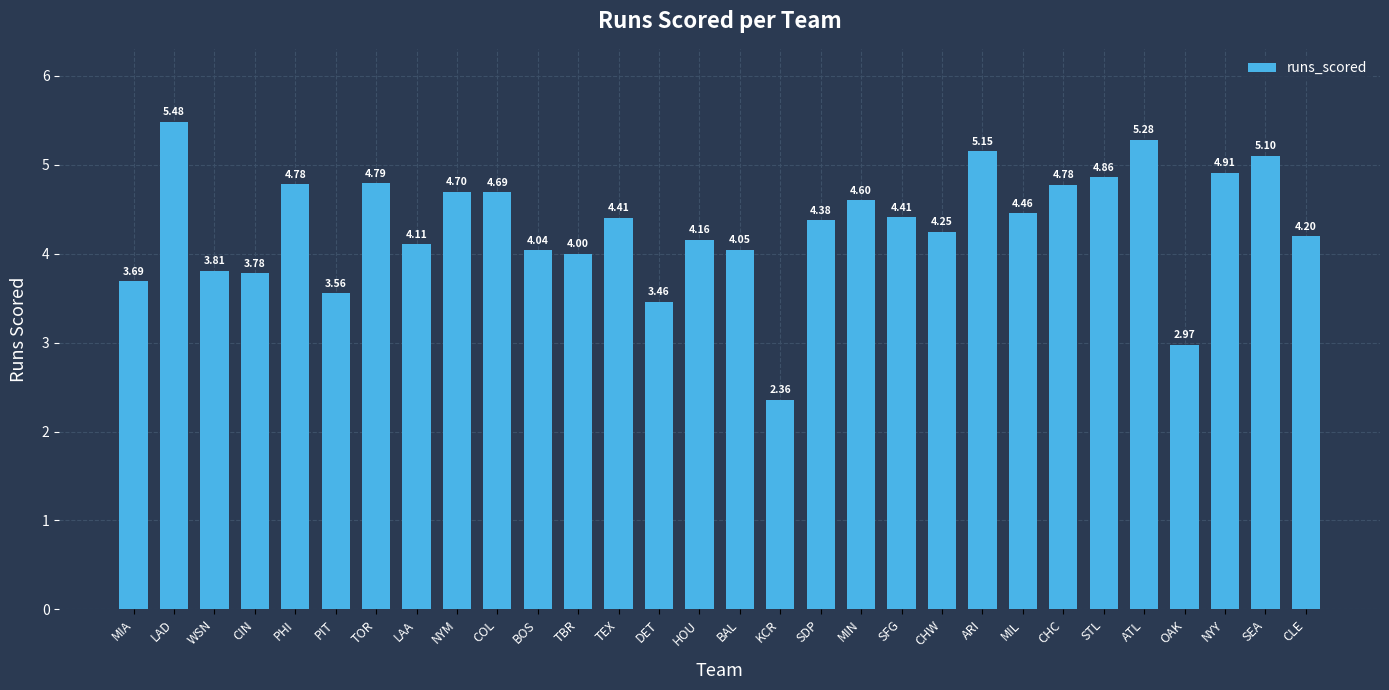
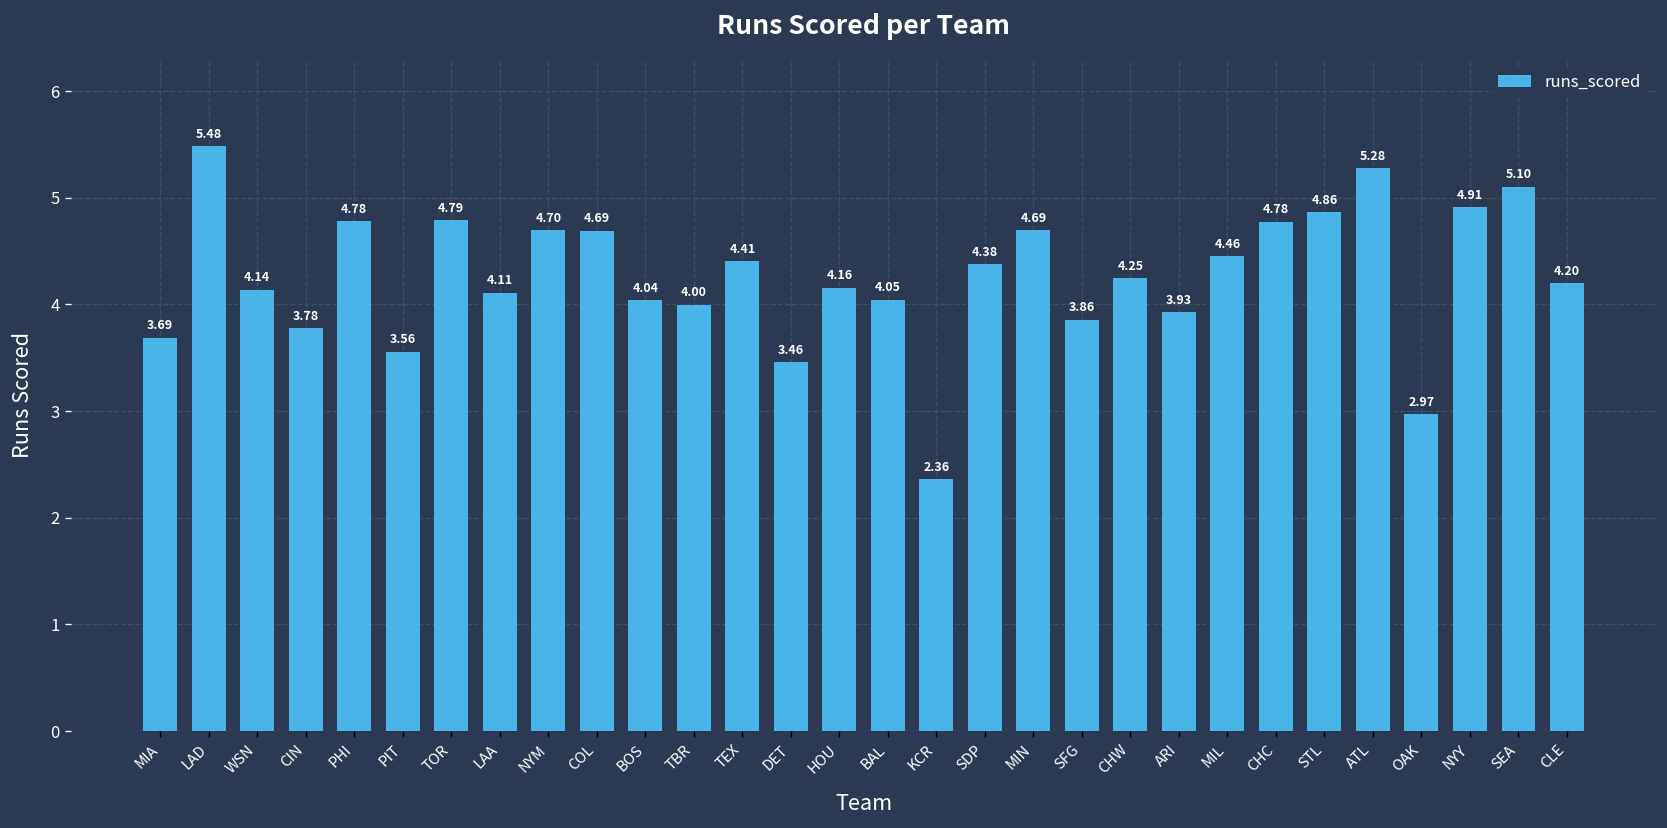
  {
    "MIA": 3.69,
    "LAD": 5.48,
-   "WSN": 3.81,
+   "WSN": 4.14,
    "CIN": 3.78,
    "PHI": 4.78,
    "PIT": 3.56,
    "TOR": 4.79,
    "LAA": 4.11,
    "NYM": 4.70,
    "COL": 4.69,
    "BOS": 4.04,
    "TBR": 4.00,
    "TEX": 4.41,
    "DET": 3.46,
    "HOU": 4.16,
    "BAL": 4.05,
    "KCR": 2.36,
    "SDP": 4.38,
-   "MIN": 4.60,
-   "SFG": 4.41,
+   "MIN": 4.69,
+   "SFG": 3.86,
    "CHW": 4.25,
-   "ARI": 5.15,
+   "ARI": 3.93,
    "MIL": 4.46,
    "CHC": 4.78,
    "STL": 4.86,
    "ATL": 5.28,
    "OAK": 2.97,
    "NYY": 4.91,
    "SEA": 5.10,
    "CLE": 4.20
  }
